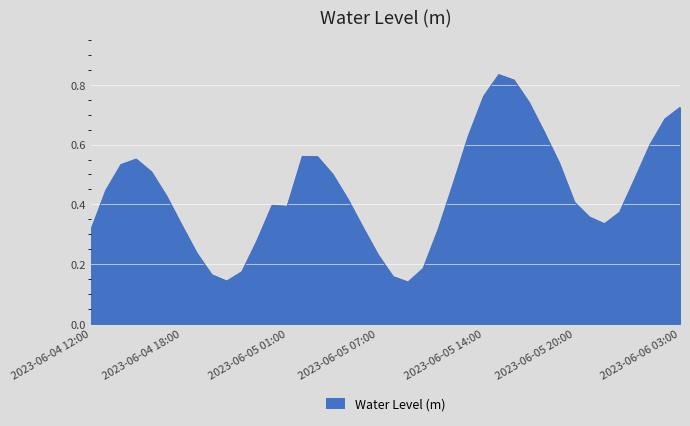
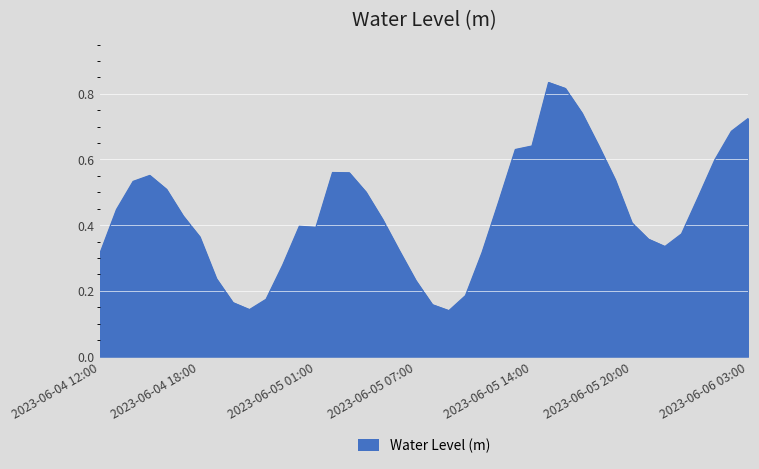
  {
    "2023-06-04 12:00": 0.31,
-   "2023-06-04 18:00": 0.33,
+   "2023-06-04 18:00": 0.36,
    "2023-06-05 01:00": 0.39,
    "2023-06-05 07:00": 0.23,
-   "2023-06-05 14:00": 0.76,
+   "2023-06-05 14:00": 0.64,
    "2023-06-05 20:00": 0.41,
    "2023-06-06 03:00": 0.72
  }
